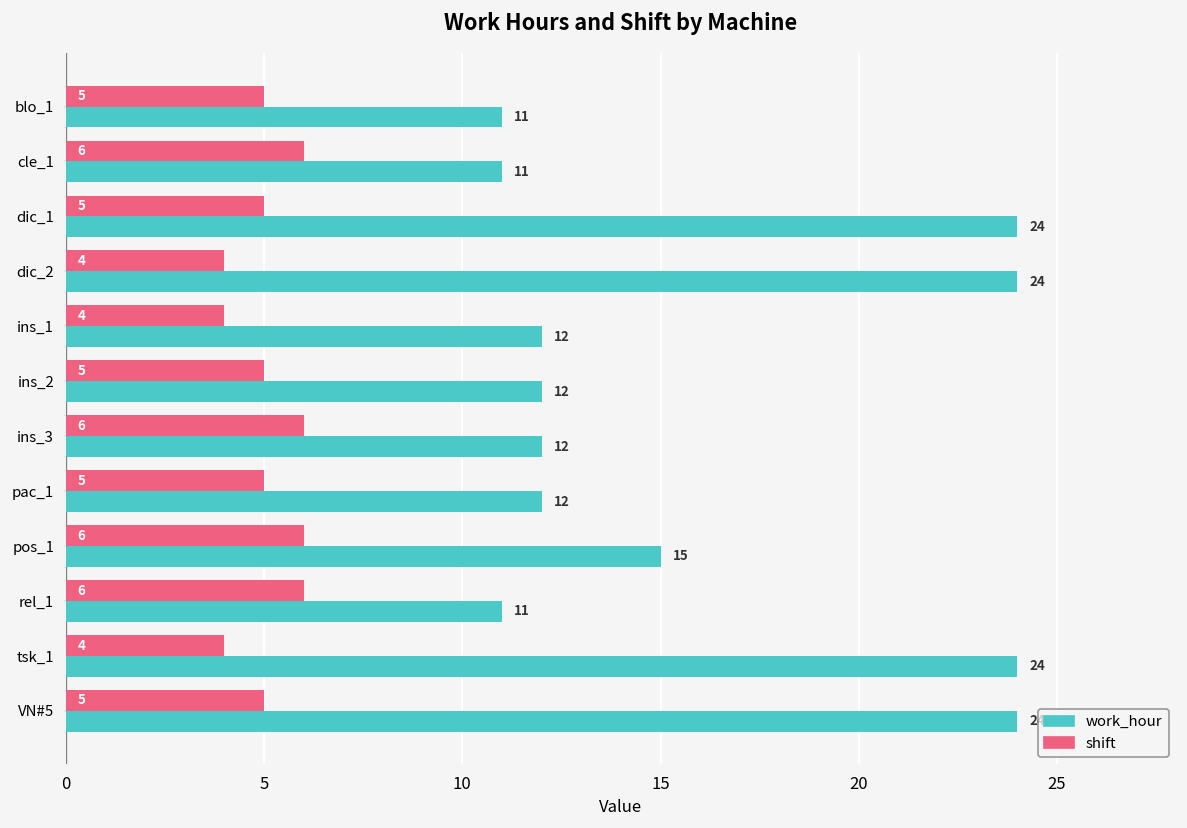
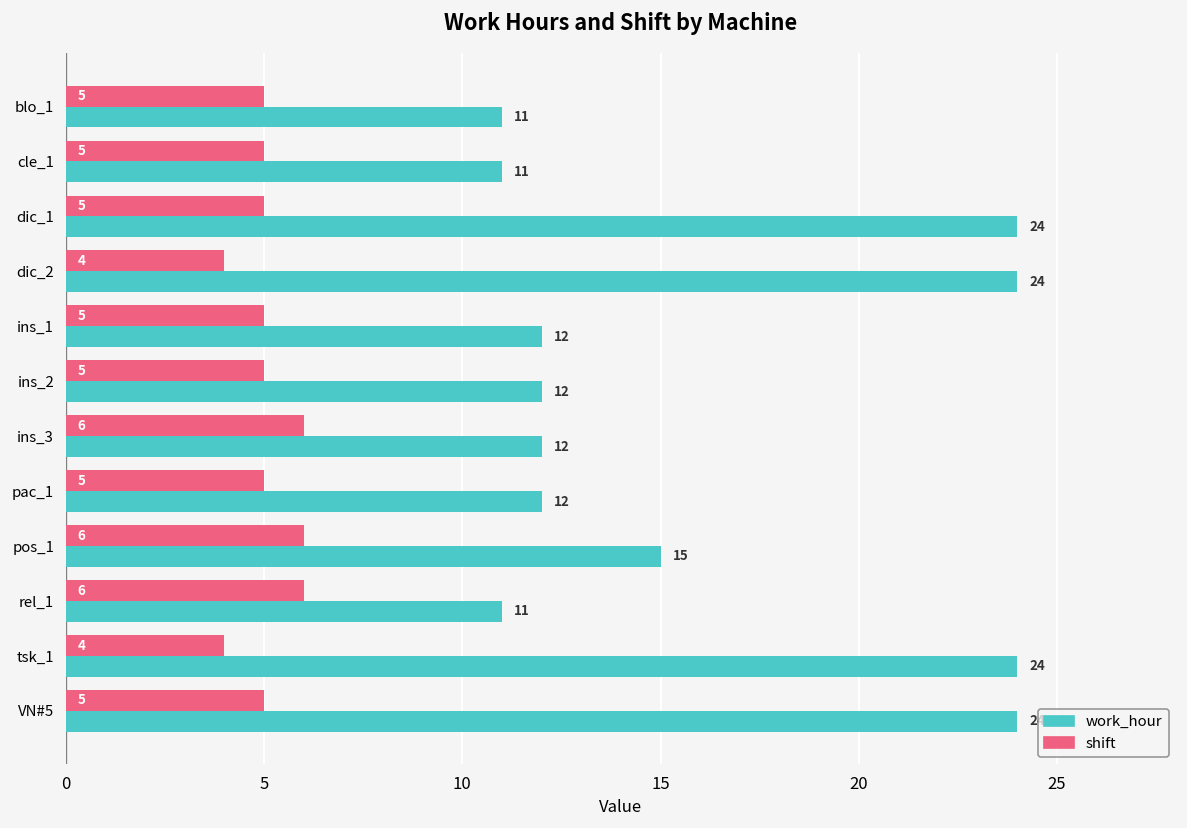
  {
    "work_hour": {
      "blo_1": 11,
      "cle_1": 11,
      "dic_1": 24,
      "dic_2": 24,
      "ins_1": 12,
      "ins_2": 12,
      "ins_3": 12,
      "pac_1": 12,
      "pos_1": 15,
      "rel_1": 11,
      "tsk_1": 24
    },
    "shift": {
      "blo_1": 5,
-     "cle_1": 6,
+     "cle_1": 5,
      "dic_1": 5,
      "dic_2": 4,
-     "ins_1": 4,
+     "ins_1": 5,
      "ins_2": 5,
      "ins_3": 6,
      "pac_1": 5,
      "pos_1": 6,
      "rel_1": 6,
      "tsk_1": 4,
      "VN#5": 5
    }
  }
